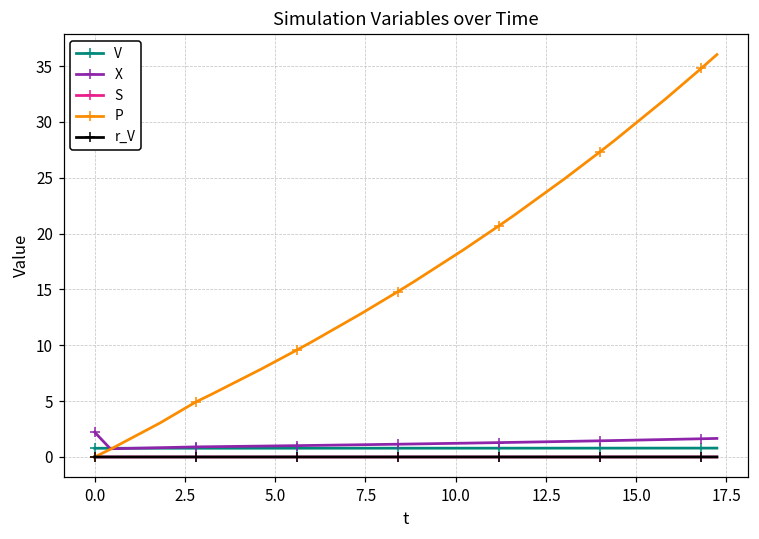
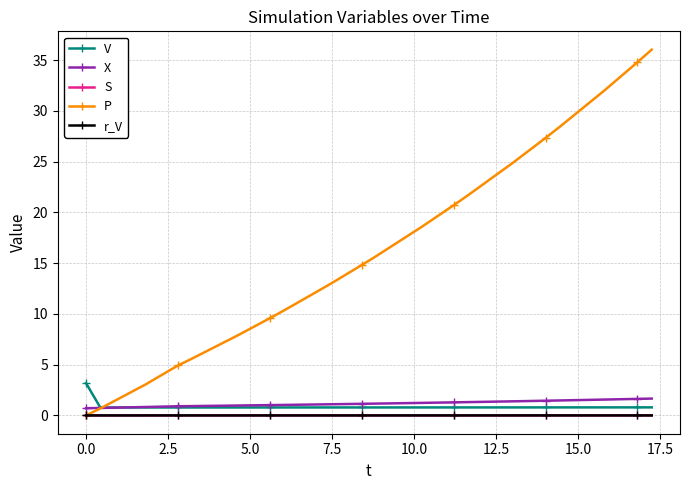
  {
    "V": {
-     "0.0": 0.8
+     "0.0": 3.2
    },
    "X": {
-     "0.0": 2.2
+     "0.0": 0.7
    }
  }
